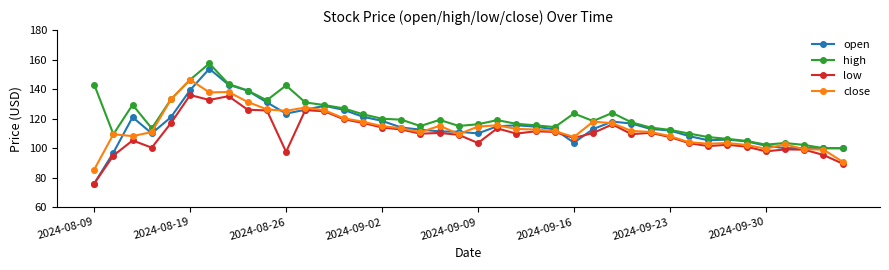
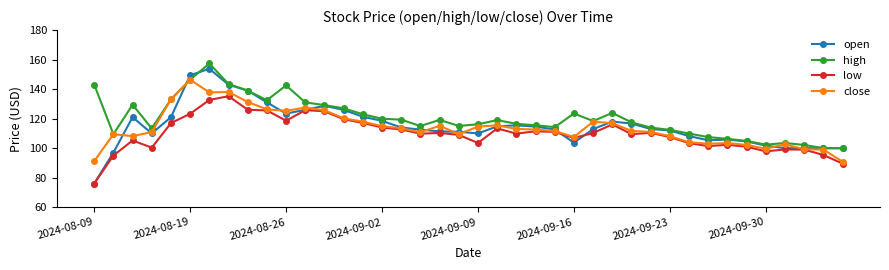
  {
    "open": {
-     "2024-08-19": 139,
+     "2024-08-19": 149,
      "2024-08-26": 123,
      "2024-09-09": 110,
      "2024-09-16": 104
    },
    "high": {
      "2024-08-09": 143,
      "2024-08-26": 143,
      "2024-09-16": 124
    },
    "low": {
-     "2024-08-19": 136,
-     "2024-08-26": 98,
+     "2024-08-19": 123,
+     "2024-08-26": 119,
      "2024-09-09": 104,
      "2024-09-30": 98
    },
    "close": {
-     "2024-08-09": 86,
+     "2024-08-09": 91,
      "2024-08-26": 125,
      "2024-09-30": 100
    }
  }
